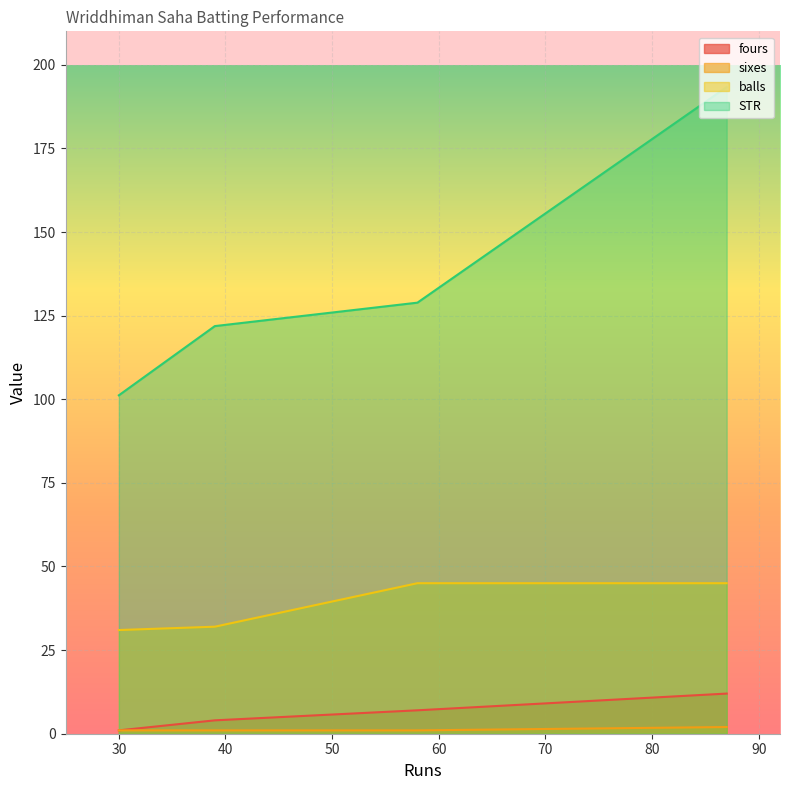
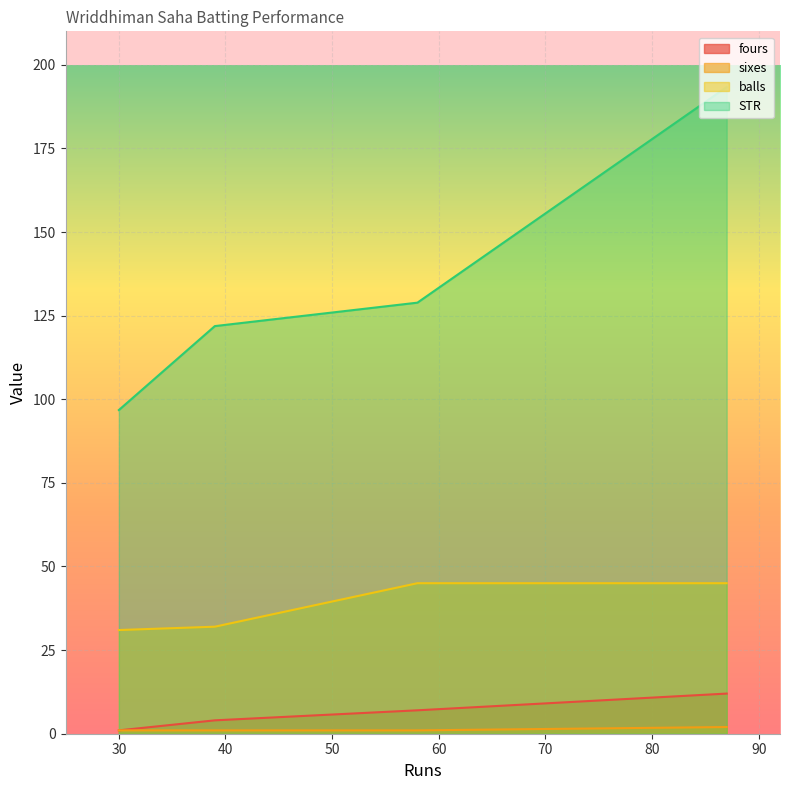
  {
    "STR": {
-     "30": 101
+     "30": 97
    }
  }
